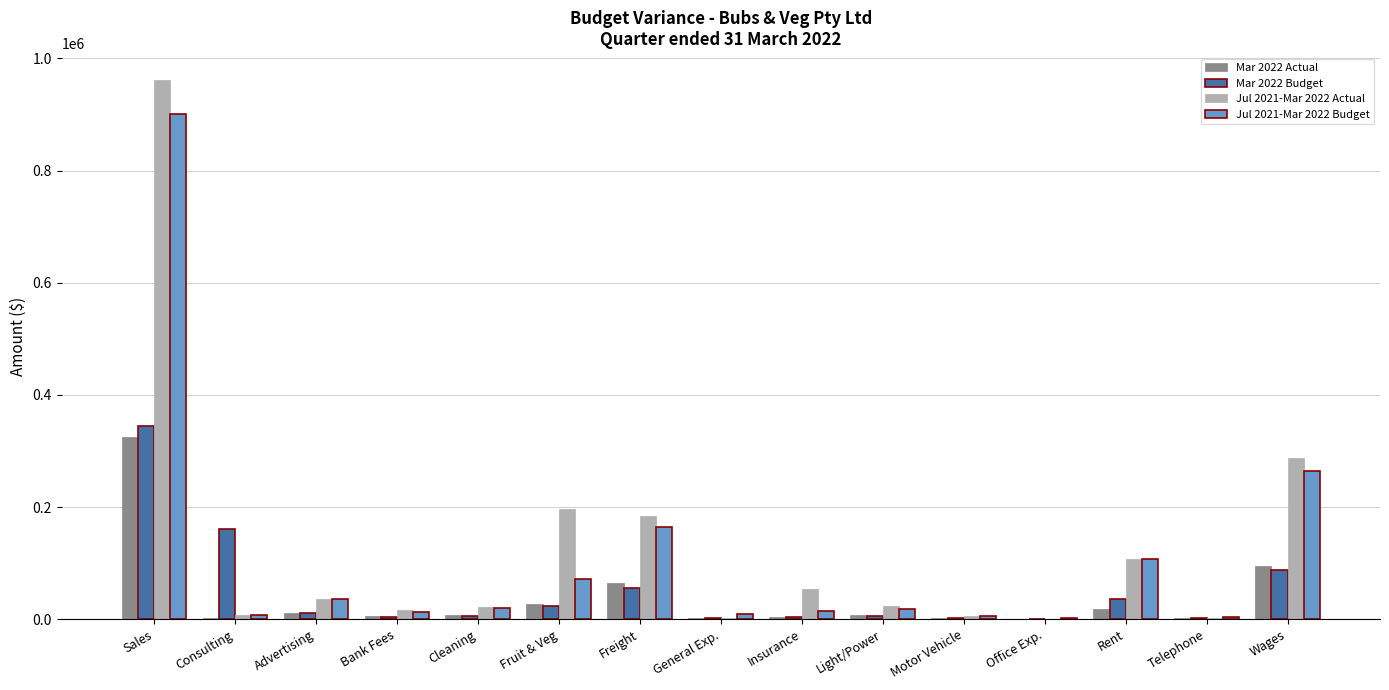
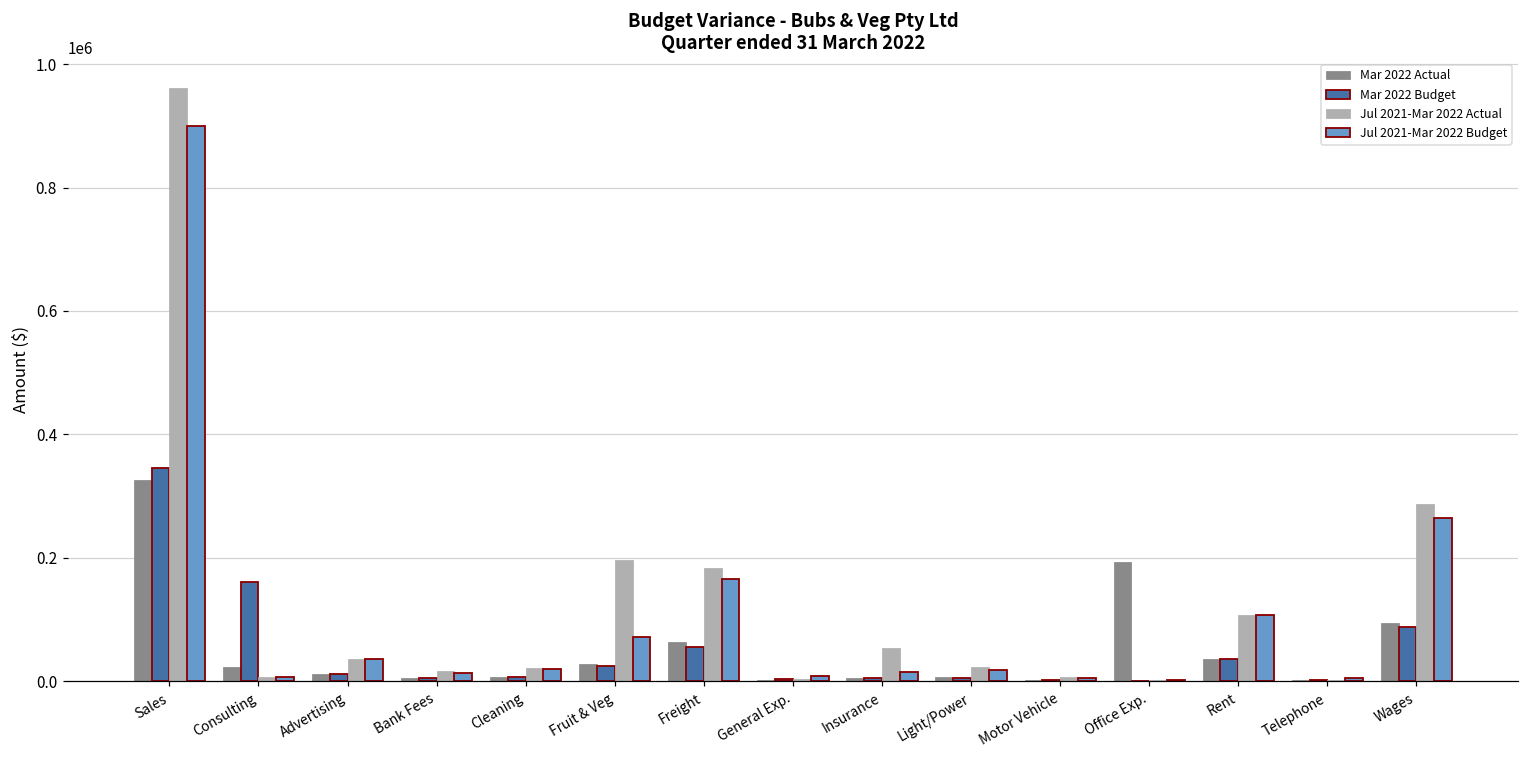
  {
    "Mar 2022 Actual": {
      "Sales": 330000,
-     "Consulting": 0,
+     "Consulting": 20000,
      "Advertising": 10000,
      "Bank Fees": 10000,
      "Cleaning": 10000,
      "Fruit & Veg": 30000,
      "Freight": 60000,
      "Insurance": 10000,
      "Light/Power": 10000,
-     "Office Exp.": 0,
-     "Rent": 20000,
+     "Office Exp.": 190000,
+     "Rent": 40000,
      "Wages": 90000
    },
    "Mar 2022 Budget": {
      "Sales": 350000,
      "Consulting": 160000,
      "Advertising": 10000,
      "Bank Fees": 0,
      "Cleaning": 10000,
      "Fruit & Veg": 20000,
      "Freight": 60000,
      "Insurance": 10000,
      "Light/Power": 10000,
      "Rent": 40000,
      "Wages": 90000
    },
    "Jul 2021-Mar 2022 Actual": {
      "Sales": 960000,
      "Consulting": 10000,
      "Advertising": 40000,
      "Bank Fees": 20000,
      "Cleaning": 20000,
      "Fruit & Veg": 200000,
      "Freight": 180000,
      "Insurance": 50000,
      "Light/Power": 20000,
      "Motor Vehicle": 10000,
      "Rent": 110000,
      "Wages": 290000
    },
    "Jul 2021-Mar 2022 Budget": {
      "Sales": 900000,
      "Consulting": 10000,
      "Advertising": 40000,
      "Bank Fees": 10000,
      "Cleaning": 20000,
      "Fruit & Veg": 70000,
      "Freight": 170000,
      "General Exp.": 10000,
      "Insurance": 20000,
      "Light/Power": 20000,
      "Motor Vehicle": 10000,
      "Rent": 110000,
      "Telephone": 0,
      "Wages": 260000
    }
  }
